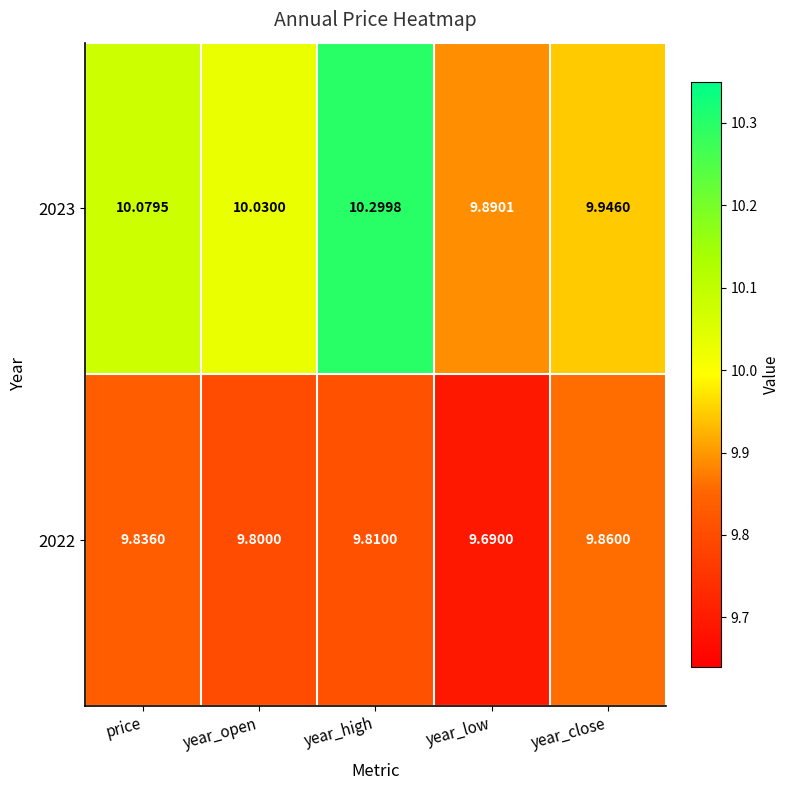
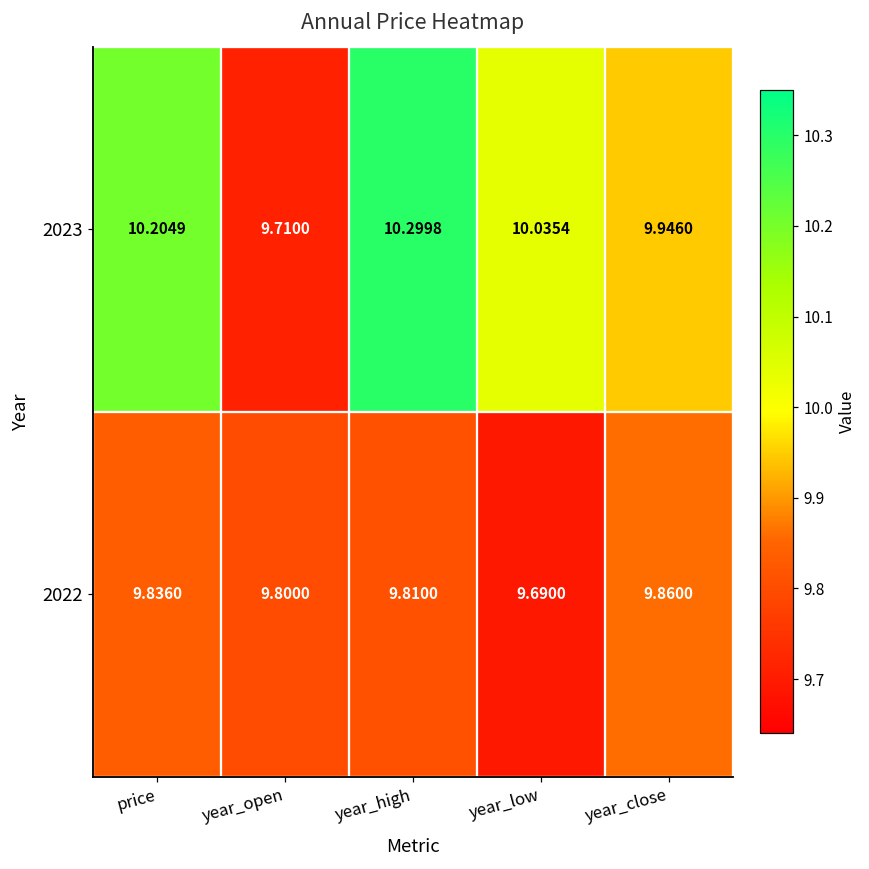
  {
    "2023": {
-     "price": 10.0795,
-     "year_open": 10.0300,
+     "price": 10.2049,
+     "year_open": 9.7100,
      "year_high": 10.2998,
-     "year_low": 9.8901,
+     "year_low": 10.0354,
      "year_close": 9.9460
    },
    "2022": {
      "price": 9.8360,
      "year_open": 9.8000,
      "year_high": 9.8100,
      "year_low": 9.6900,
      "year_close": 9.8600
    }
  }
